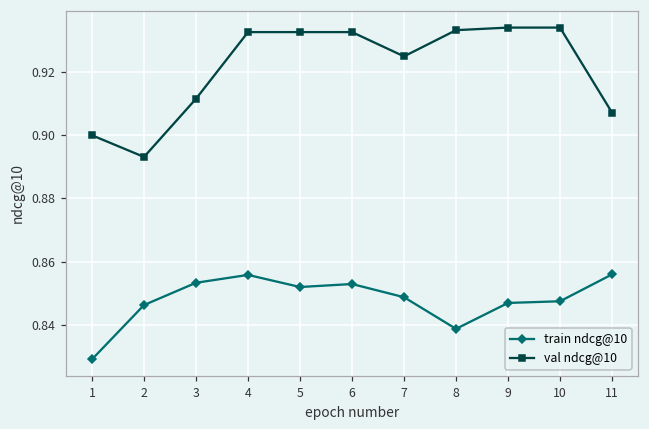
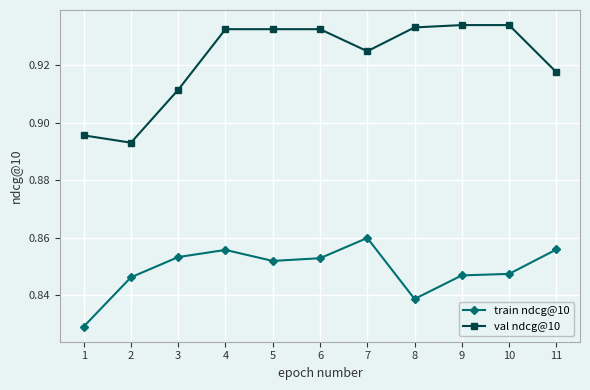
  {
    "train ndcg@10": {
      "1": 0.829,
      "2": 0.846,
      "3": 0.853,
      "4": 0.856,
      "5": 0.852,
      "6": 0.853,
-     "7": 0.849,
+     "7": 0.860,
      "8": 0.839,
      "9": 0.847,
      "10": 0.847,
      "11": 0.856
    },
    "val ndcg@10": {
-     "1": 0.900,
+     "1": 0.896,
      "2": 0.893,
      "3": 0.911,
      "4": 0.933,
      "5": 0.933,
      "6": 0.933,
      "7": 0.925,
      "8": 0.933,
      "9": 0.934,
      "10": 0.934,
-     "11": 0.907
+     "11": 0.918
    }
  }
